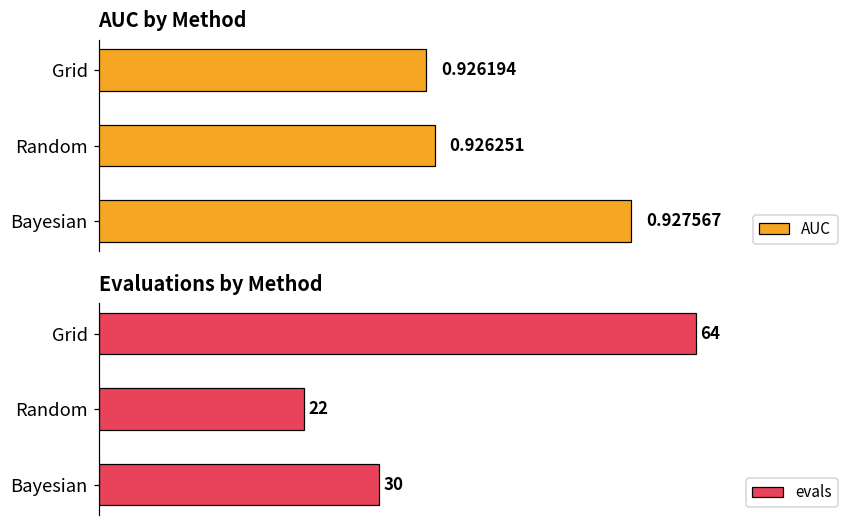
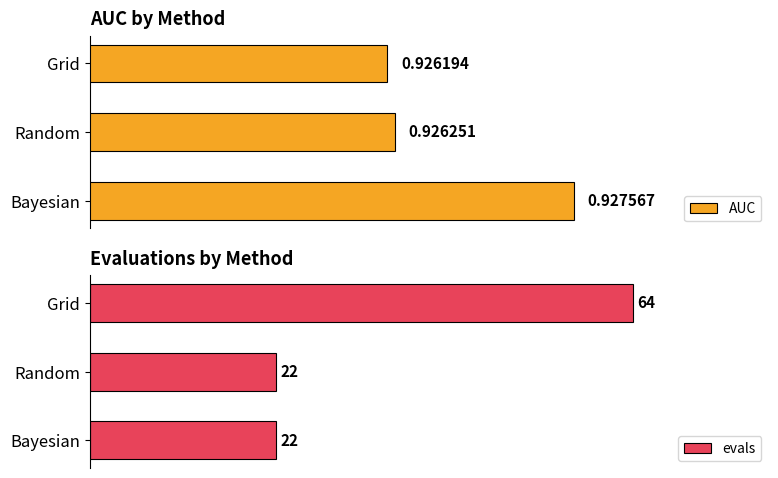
  {
    "AUC by Method": {
      "Grid": 0.926194,
      "Random": 0.926251,
      "Bayesian": 0.927567
    },
    "Evaluations by Method": {
      "Grid": 64,
      "Random": 22,
-     "Bayesian": 30
+     "Bayesian": 22
    }
  }
